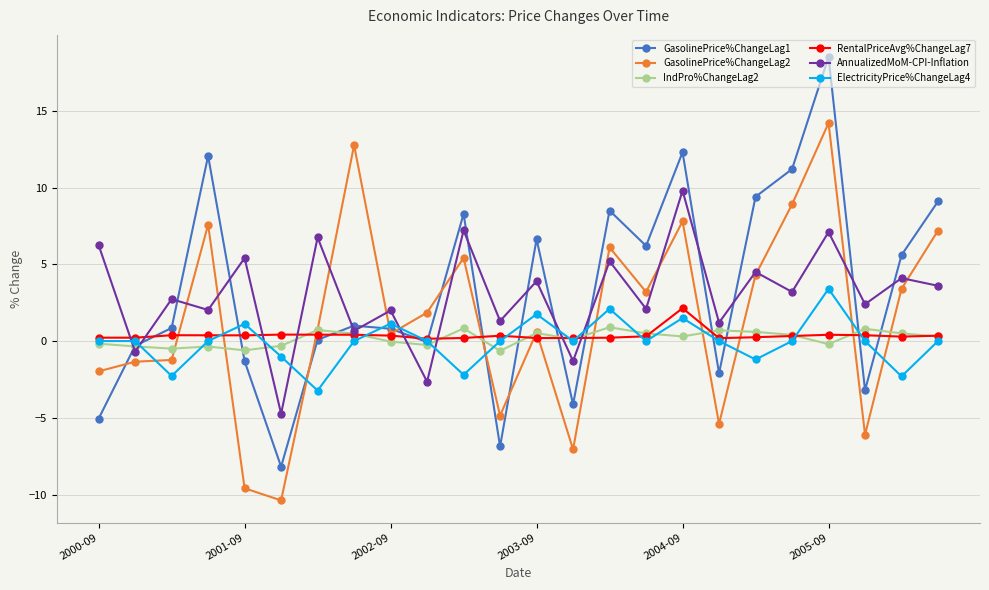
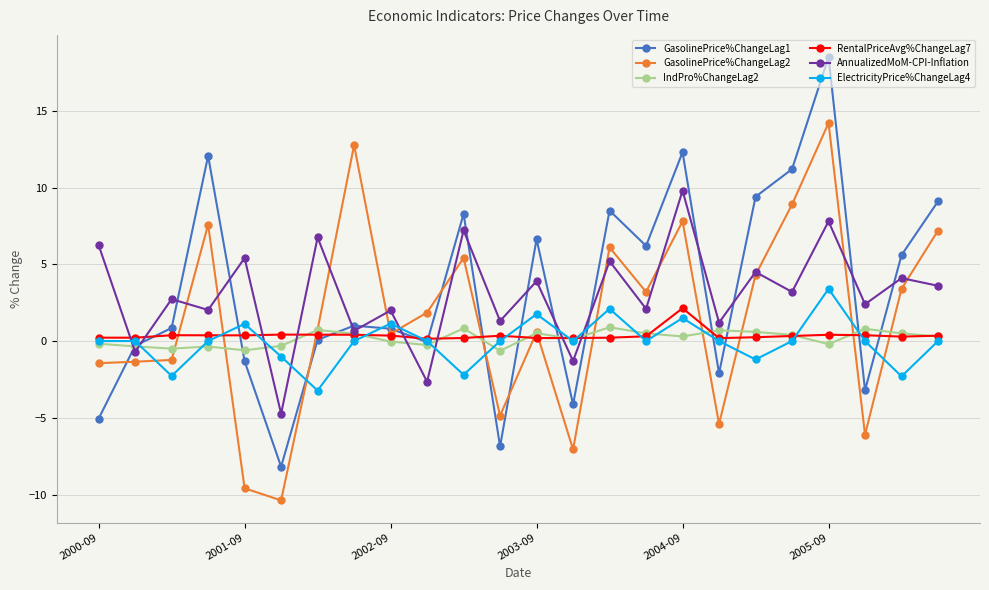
  {
    "GasolinePrice%ChangeLag1": {
      "2000-09": -5.1,
      "2001-09": -1.3,
      "2002-09": 0.8,
      "2003-09": 6.6,
      "2004-09": 12.3
    },
    "GasolinePrice%ChangeLag2": {
-     "2000-09": -2.0,
+     "2000-09": -1.4,
      "2001-09": -9.6,
      "2004-09": 7.8,
      "2005-09": 14.2
    },
    "IndPro%ChangeLag2": {
      "2000-09": -0.2,
      "2001-09": -0.6,
      "2002-09": 0.0,
      "2004-09": 0.3,
      "2005-09": -0.2
    },
    "RentalPriceAvg%ChangeLag7": {
      "2000-09": 0.2,
      "2001-09": 0.4,
      "2003-09": 0.2,
      "2004-09": 2.1,
      "2005-09": 0.4
    },
    "AnnualizedMoM-CPI-Inflation": {
      "2000-09": 6.2,
      "2001-09": 5.4,
      "2002-09": 2.0,
      "2003-09": 3.9,
      "2004-09": 9.8,
-     "2005-09": 7.1
+     "2005-09": 7.8
    },
    "ElectricityPrice%ChangeLag4": {
      "2000-09": 0.0,
      "2001-09": 1.1,
      "2002-09": 1.1,
      "2003-09": 1.8,
      "2004-09": 1.5,
      "2005-09": 3.4
    }
  }
